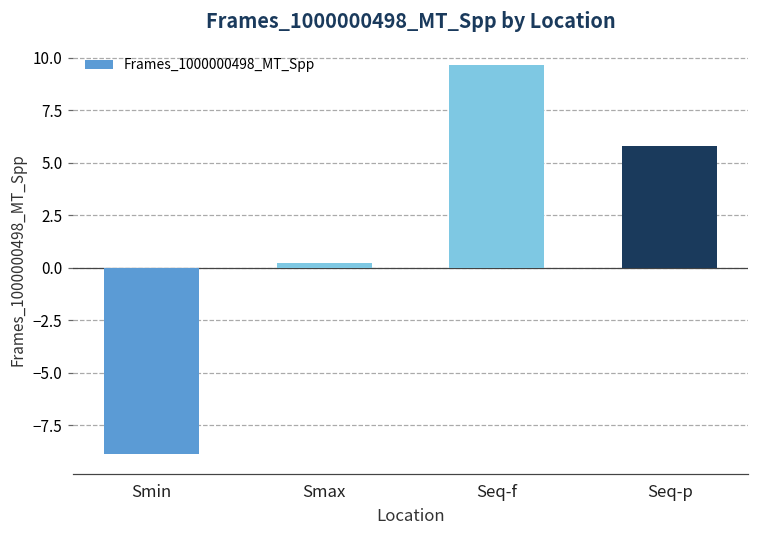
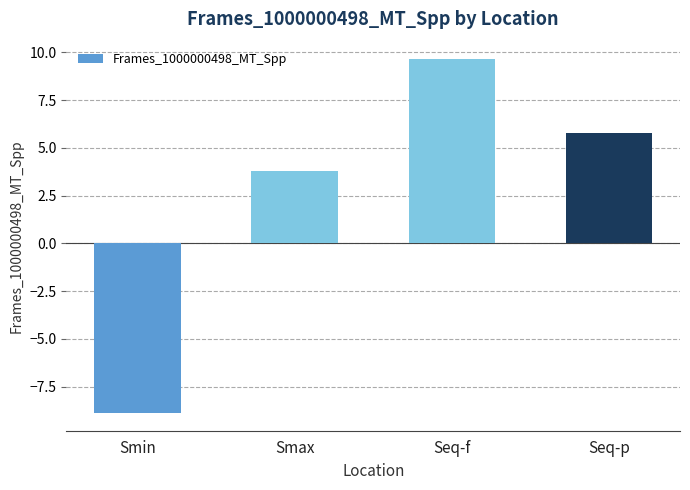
  {
    "Smin": -8.9,
-   "Smax": 0.2,
+   "Smax": 3.8,
    "Seq-f": 9.6,
    "Seq-p": 5.8
  }
